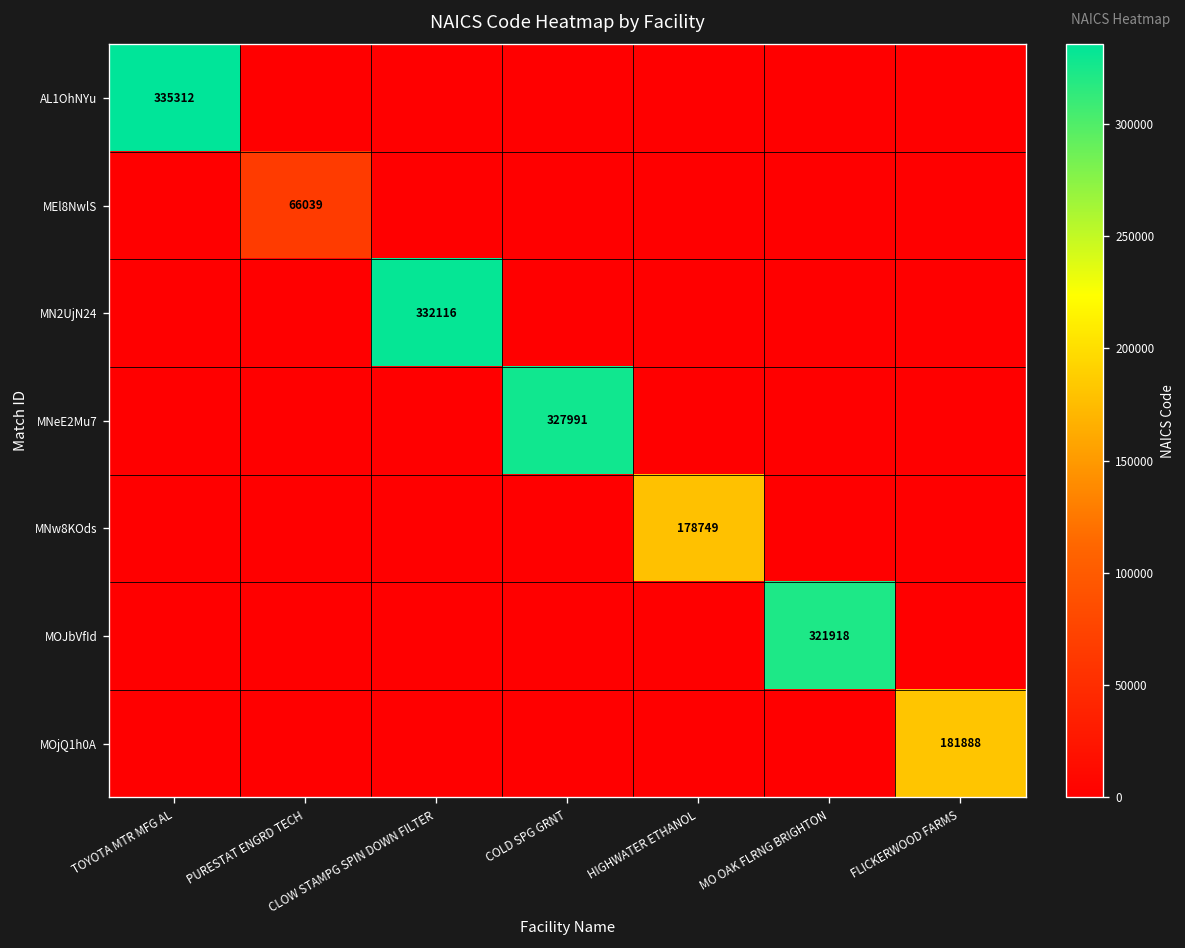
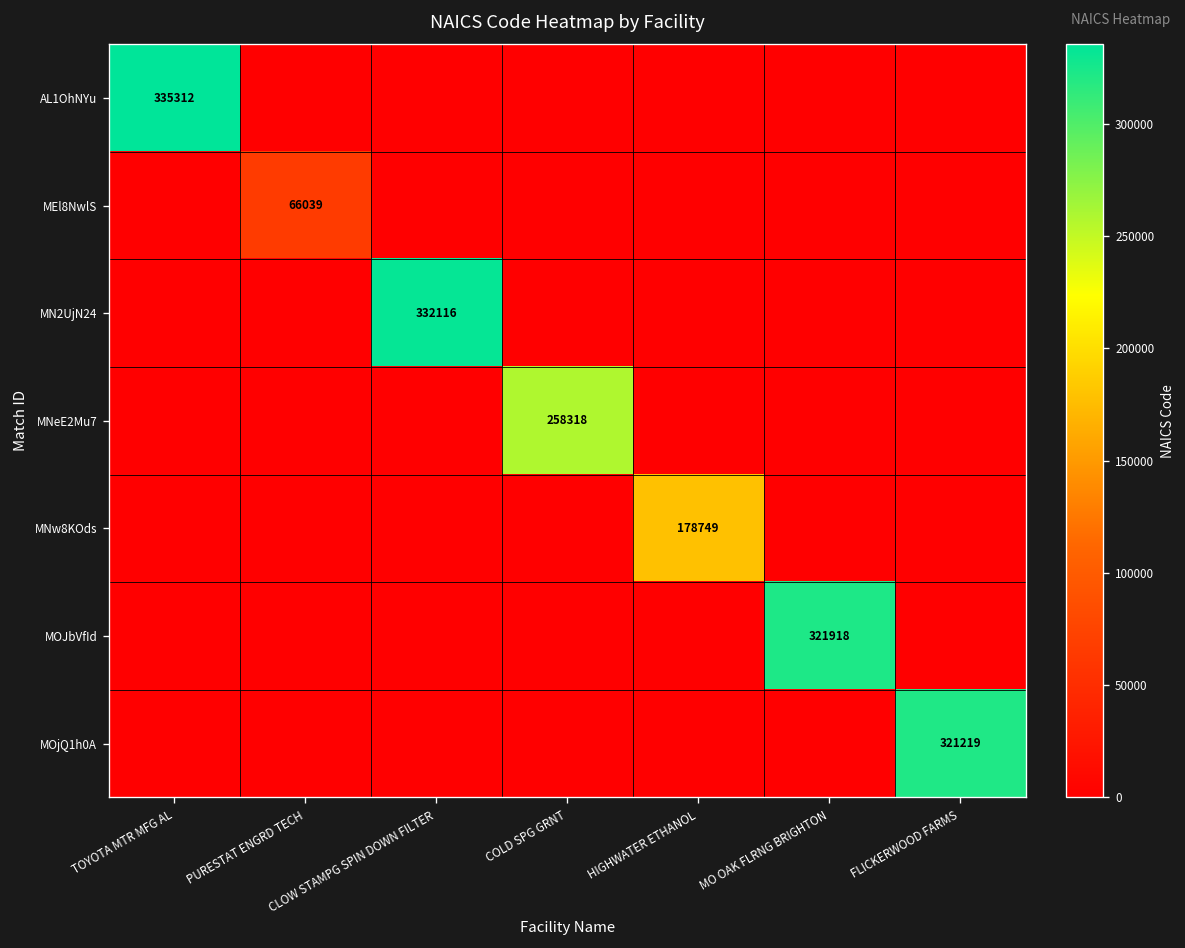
  {
    "AL1OhNYu": {
      "TOYOTA MTR MFG AL": 335312
    },
    "MEl8NwlS": {
      "PURESTAT ENGRD TECH": 66039
    },
    "MN2UjN24": {
      "CLOW STAMPG SPIN DOWN FILTER": 332116
    },
    "MNeE2Mu7": {
-     "COLD SPG GRNT": 327991
+     "COLD SPG GRNT": 258318
    },
    "MNw8KOds": {
      "HIGHWATER ETHANOL": 178749
    },
    "MOJbVfId": {
      "MO OAK FLRNG BRIGHTON": 321918
    },
    "MOjQ1h0A": {
-     "FLICKERWOOD FARMS": 181888
+     "FLICKERWOOD FARMS": 321219
    }
  }
